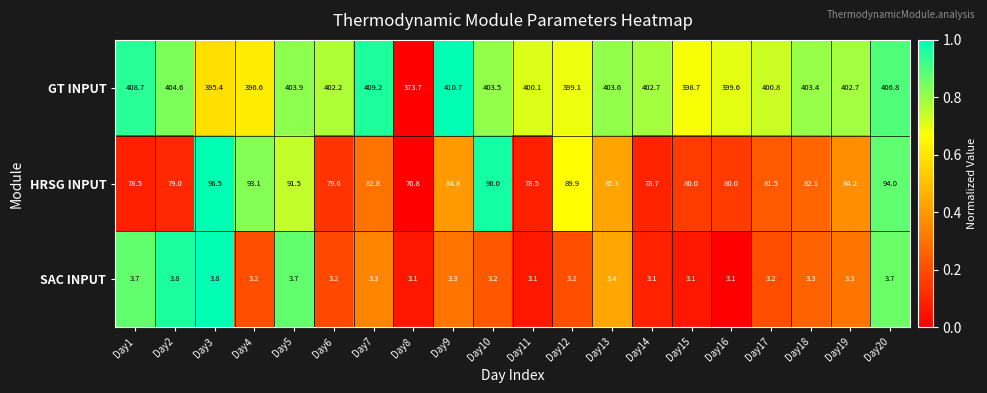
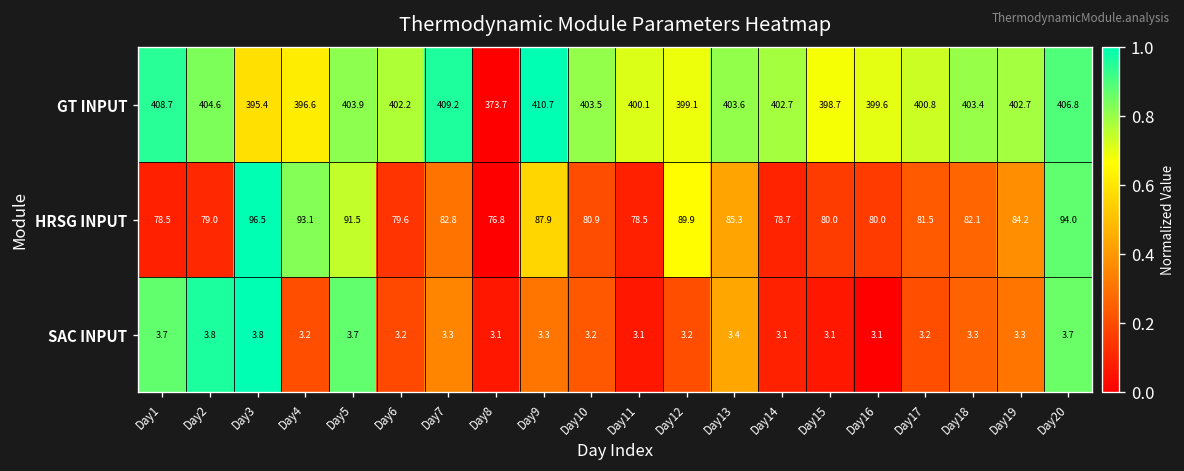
  {
    "GT INPUT": {
      "Day1": 408.7,
      "Day2": 404.6,
      "Day3": 395.4,
      "Day4": 396.6,
      "Day5": 403.9,
      "Day6": 402.2,
      "Day7": 409.2,
      "Day8": 373.7,
      "Day9": 410.7,
      "Day10": 403.5,
      "Day11": 400.1,
      "Day12": 399.1,
      "Day13": 403.6,
      "Day14": 402.7,
      "Day15": 398.7,
      "Day16": 399.6,
      "Day17": 400.8,
      "Day18": 403.4,
      "Day19": 402.7,
      "Day20": 406.8
    },
    "HRSG INPUT": {
      "Day1": 78.5,
      "Day2": 79.0,
      "Day3": 96.5,
      "Day4": 93.1,
      "Day5": 91.5,
      "Day6": 79.6,
      "Day7": 82.8,
      "Day8": 76.8,
-     "Day9": 84.8,
-     "Day10": 96.0,
+     "Day9": 87.9,
+     "Day10": 80.9,
      "Day11": 78.5,
      "Day12": 89.9,
      "Day13": 85.3,
      "Day14": 78.7,
      "Day15": 80.0,
      "Day16": 80.0,
      "Day17": 81.5,
      "Day18": 82.1,
      "Day19": 84.2,
      "Day20": 94.0
    },
    "SAC INPUT": {
      "Day1": 3.7,
      "Day2": 3.8,
      "Day3": 3.8,
      "Day4": 3.2,
      "Day5": 3.7,
      "Day6": 3.2,
      "Day7": 3.3,
      "Day8": 3.1,
      "Day9": 3.3,
      "Day10": 3.2,
      "Day11": 3.1,
      "Day12": 3.2,
      "Day13": 3.4,
      "Day14": 3.1,
      "Day15": 3.1,
      "Day16": 3.1,
      "Day17": 3.2,
      "Day18": 3.3,
      "Day19": 3.3,
      "Day20": 3.7
    }
  }
